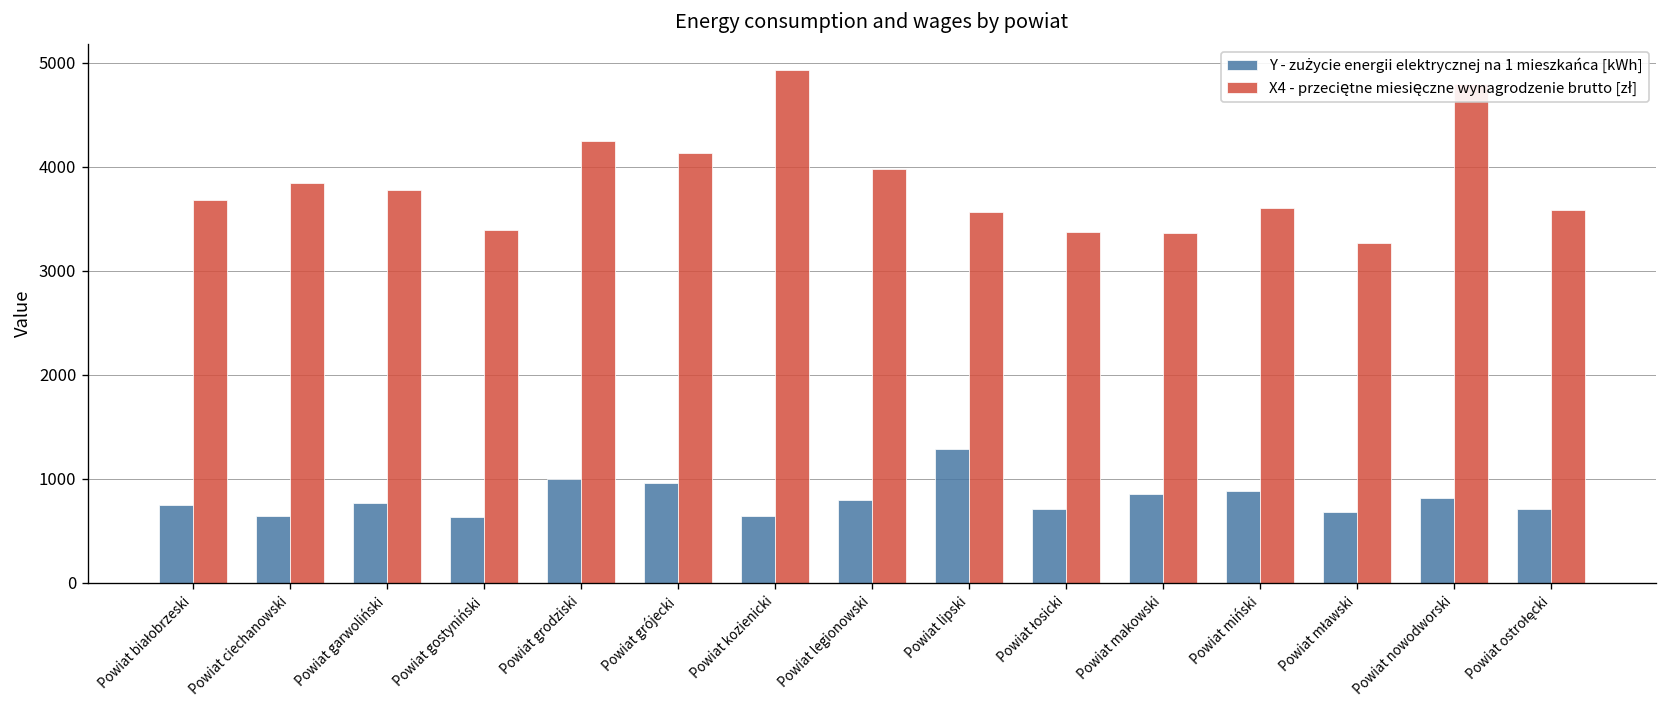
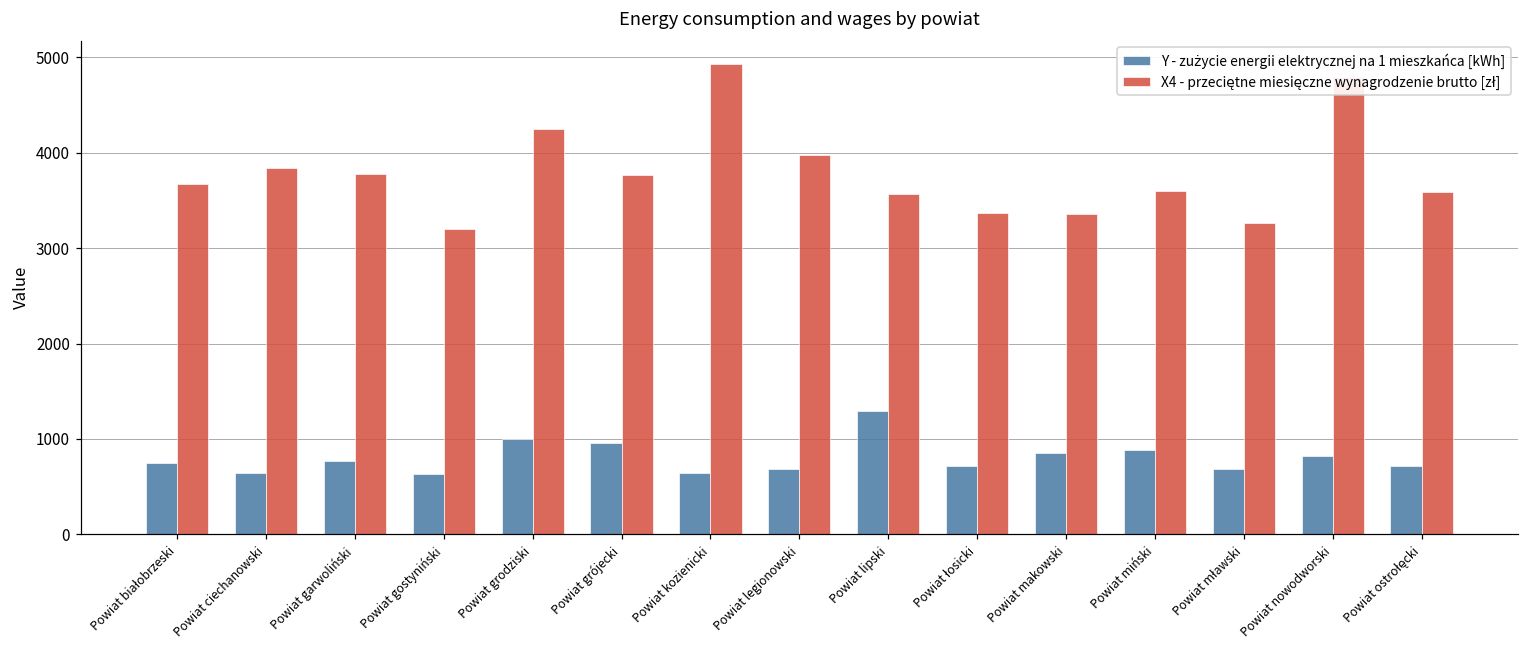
  {
    "Y - zużycie energii elektrycznej na 1 mieszkańca [kWh]": {
      "Powiat białobrzeski": 800,
      "Powiat ciechanowski": 600,
      "Powiat garwoliński": 800,
      "Powiat gostyniński": 600,
      "Powiat grodziski": 1000,
      "Powiat grójecki": 1000,
      "Powiat kozienicki": 600,
-     "Powiat legionowski": 800,
+     "Powiat legionowski": 700,
      "Powiat lipski": 1300,
      "Powiat łosicki": 700,
      "Powiat makowski": 900,
      "Powiat miński": 900,
      "Powiat mławski": 700,
      "Powiat nowodworski": 800,
      "Powiat ostrołęcki": 700
    },
    "X4 - przeciętne miesięczne wynagrodzenie brutto [zł]": {
      "Powiat białobrzeski": 3700,
      "Powiat ciechanowski": 3800,
      "Powiat garwoliński": 3800,
-     "Powiat gostyniński": 3400,
+     "Powiat gostyniński": 3200,
      "Powiat grodziski": 4300,
-     "Powiat grójecki": 4100,
+     "Powiat grójecki": 3800,
      "Powiat kozienicki": 4900,
      "Powiat legionowski": 4000,
      "Powiat lipski": 3600,
      "Powiat łosicki": 3400,
      "Powiat makowski": 3400,
      "Powiat miński": 3600,
      "Powiat mławski": 3300,
      "Powiat ostrołęcki": 3600
    }
  }
